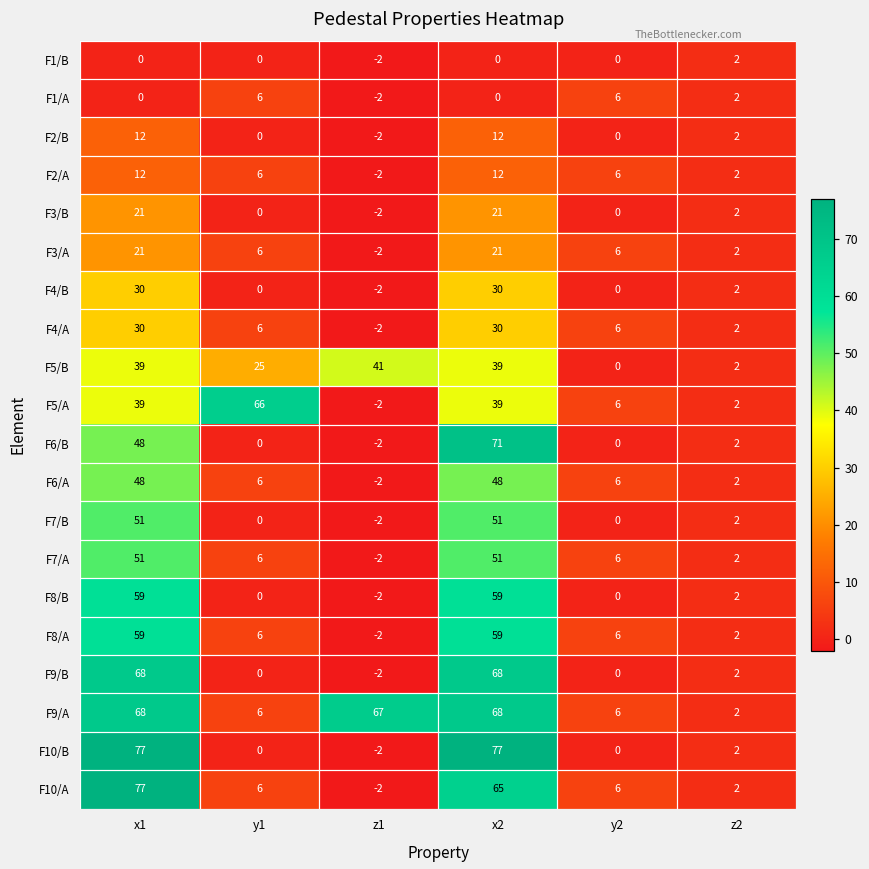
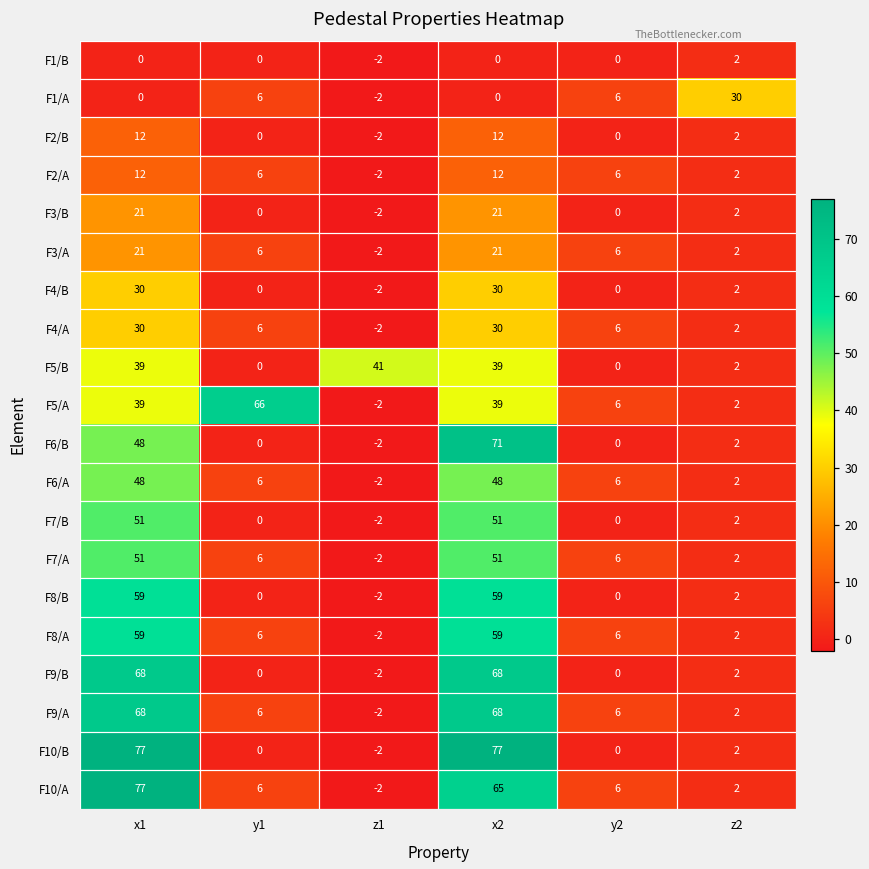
  {
    "F1/B": {
      "x1": 0,
      "y1": 0,
      "z1": -2,
      "x2": 0,
      "y2": 0,
      "z2": 2
    },
    "F1/A": {
      "x1": 0,
      "y1": 6,
      "z1": -2,
      "x2": 0,
      "y2": 6,
-     "z2": 2
+     "z2": 30
    },
    "F2/B": {
      "x1": 12,
      "y1": 0,
      "z1": -2,
      "x2": 12,
      "y2": 0,
      "z2": 2
    },
    "F2/A": {
      "x1": 12,
      "y1": 6,
      "z1": -2,
      "x2": 12,
      "y2": 6,
      "z2": 2
    },
    "F3/B": {
      "x1": 21,
      "y1": 0,
      "z1": -2,
      "x2": 21,
      "y2": 0,
      "z2": 2
    },
    "F3/A": {
      "x1": 21,
      "y1": 6,
      "z1": -2,
      "x2": 21,
      "y2": 6,
      "z2": 2
    },
    "F4/B": {
      "x1": 30,
      "y1": 0,
      "z1": -2,
      "x2": 30,
      "y2": 0,
      "z2": 2
    },
    "F4/A": {
      "x1": 30,
      "y1": 6,
      "z1": -2,
      "x2": 30,
      "y2": 6,
      "z2": 2
    },
    "F5/B": {
      "x1": 39,
-     "y1": 25,
+     "y1": 0,
      "z1": 41,
      "x2": 39,
      "y2": 0,
      "z2": 2
    },
    "F5/A": {
      "x1": 39,
      "y1": 66,
      "z1": -2,
      "x2": 39,
      "y2": 6,
      "z2": 2
    },
    "F6/B": {
      "x1": 48,
      "y1": 0,
      "z1": -2,
      "x2": 71,
      "y2": 0,
      "z2": 2
    },
    "F6/A": {
      "x1": 48,
      "y1": 6,
      "z1": -2,
      "x2": 48,
      "y2": 6,
      "z2": 2
    },
    "F7/B": {
      "x1": 51,
      "y1": 0,
      "z1": -2,
      "x2": 51,
      "y2": 0,
      "z2": 2
    },
    "F7/A": {
      "x1": 51,
      "y1": 6,
      "z1": -2,
      "x2": 51,
      "y2": 6,
      "z2": 2
    },
    "F8/B": {
      "x1": 59,
      "y1": 0,
      "z1": -2,
      "x2": 59,
      "y2": 0,
      "z2": 2
    },
    "F8/A": {
      "x1": 59,
      "y1": 6,
      "z1": -2,
      "x2": 59,
      "y2": 6,
      "z2": 2
    },
    "F9/B": {
      "x1": 68,
      "y1": 0,
      "z1": -2,
      "x2": 68,
      "y2": 0,
      "z2": 2
    },
    "F9/A": {
      "x1": 68,
      "y1": 6,
-     "z1": 67,
+     "z1": -2,
      "x2": 68,
      "y2": 6,
      "z2": 2
    },
    "F10/B": {
      "x1": 77,
      "y1": 0,
      "z1": -2,
      "x2": 77,
      "y2": 0,
      "z2": 2
    },
    "F10/A": {
      "x1": 77,
      "y1": 6,
      "z1": -2,
      "x2": 65,
      "y2": 6,
      "z2": 2
    }
  }
